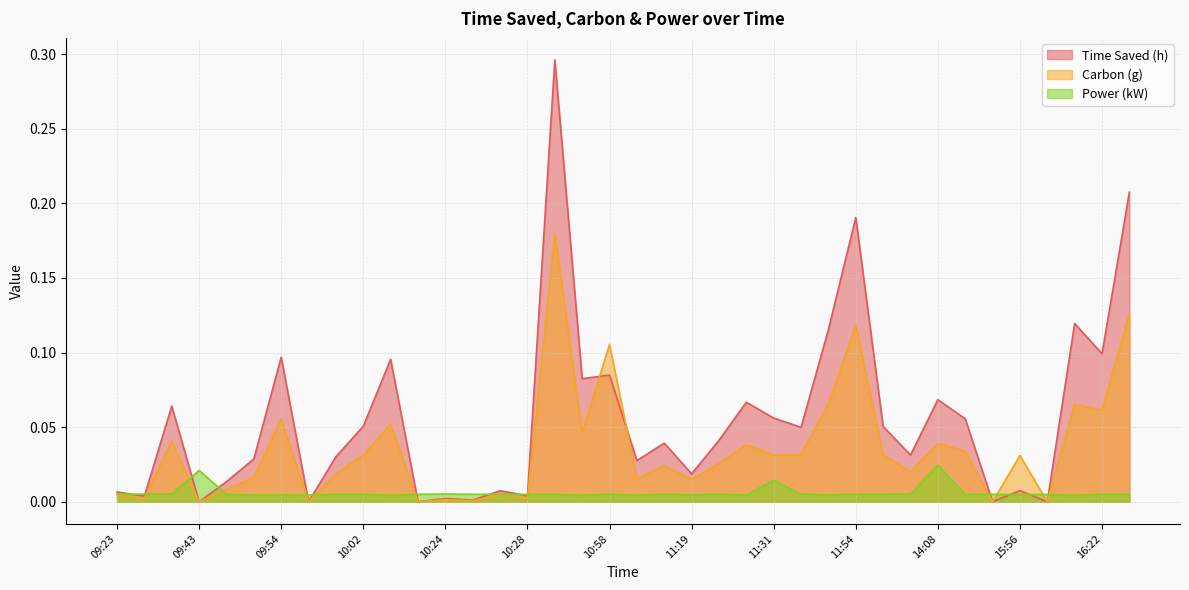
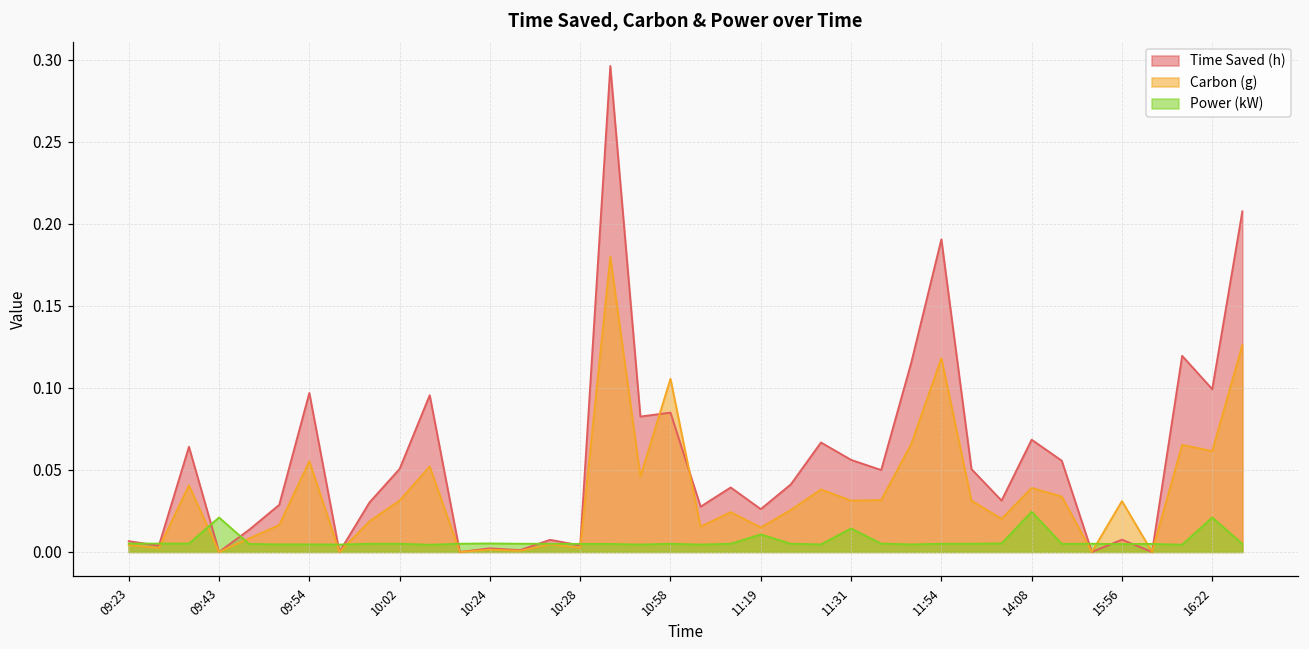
  {
    "Time Saved (h)": {
      "09:54": 0.097,
      "10:02": 0.051,
      "10:58": 0.085,
-     "11:19": 0.019,
+     "11:19": 0.026,
      "11:31": 0.056,
      "11:54": 0.191,
      "14:08": 0.068,
      "15:56": 0.008,
      "16:22": 0.099
    },
    "Carbon (g)": {
      "09:54": 0.055,
      "10:02": 0.031,
      "10:58": 0.106,
      "11:19": 0.015,
      "11:31": 0.031,
      "11:54": 0.118,
      "14:08": 0.039,
      "15:56": 0.031,
      "16:22": 0.062
    },
    "Power (kW)": {
      "09:43": 0.021,
      "09:54": 0.005,
      "10:02": 0.005,
      "10:24": 0.005,
      "10:58": 0.005,
-     "11:19": 0.005,
+     "11:19": 0.011,
      "11:31": 0.014,
      "11:54": 0.005,
      "14:08": 0.025,
      "15:56": 0.005,
-     "16:22": 0.005
+     "16:22": 0.021
    }
  }
